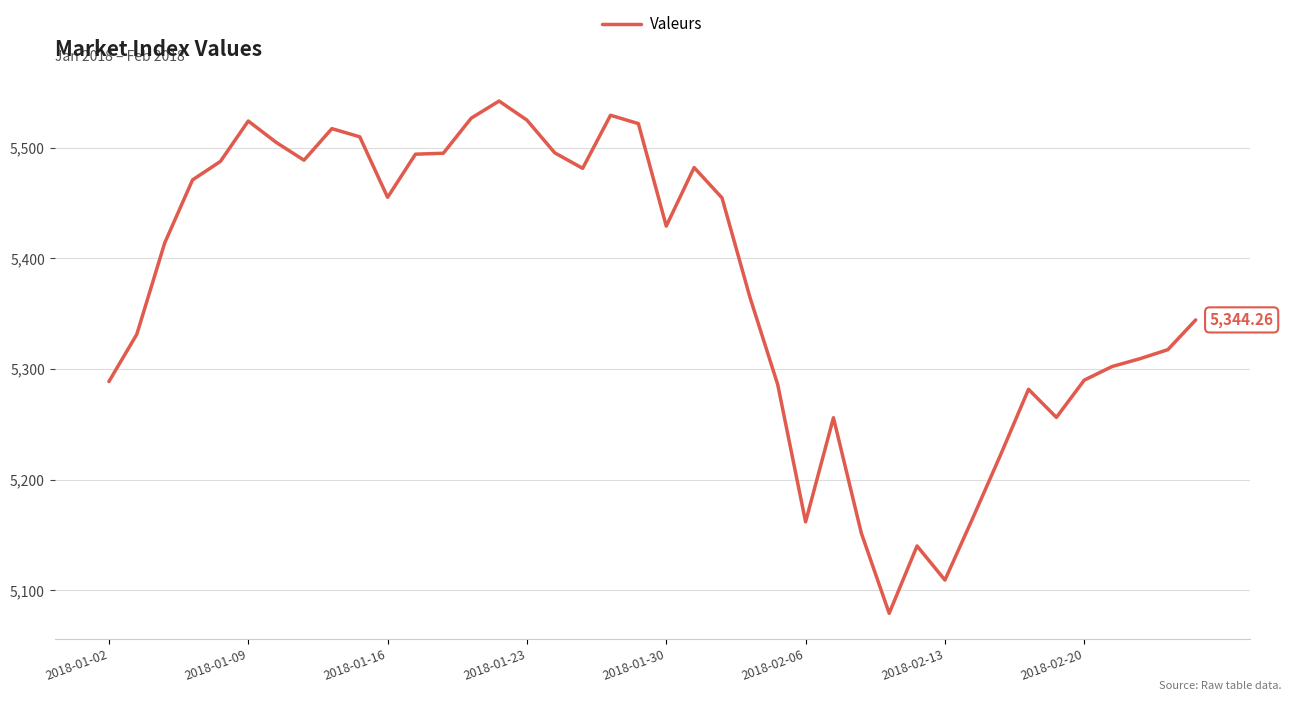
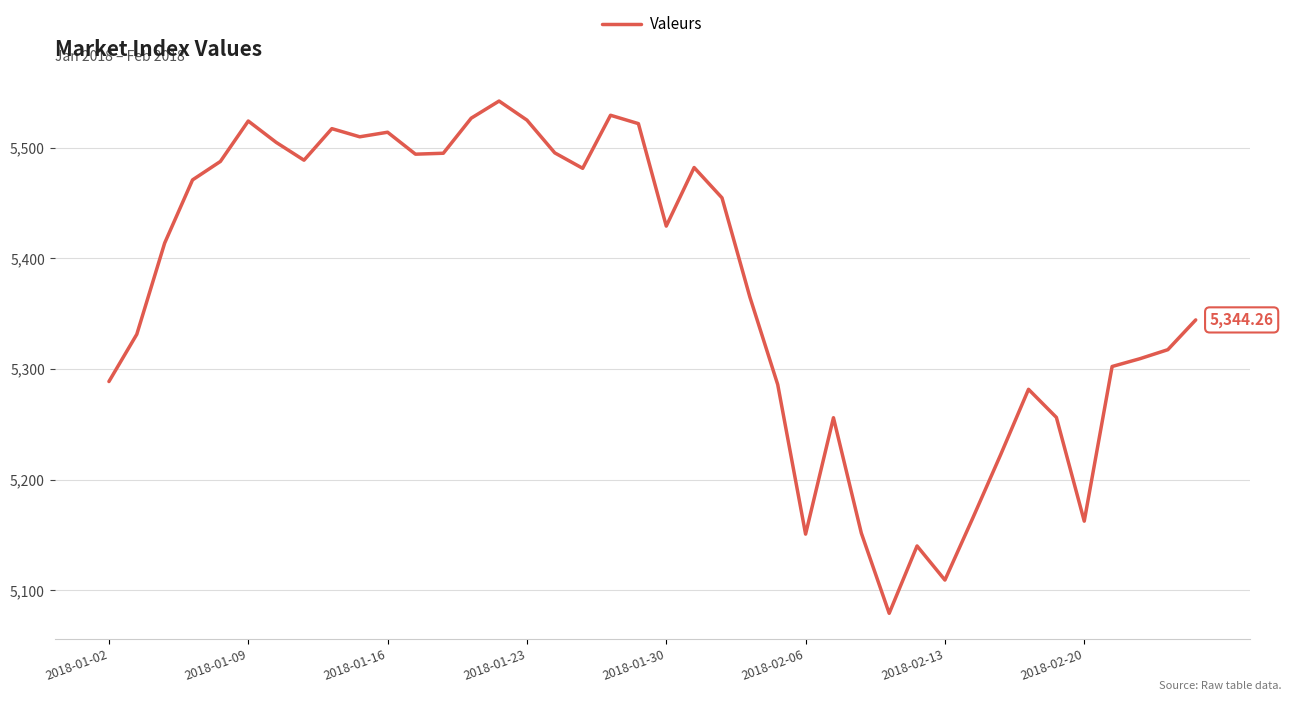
  {
    "2018-01-02": "5,289",
    "2018-01-09": "5,524",
-   "2018-01-16": "5,455",
+   "2018-01-16": "5,514",
    "2018-01-23": "5,525",
    "2018-01-30": "5,429",
-   "2018-02-06": "5,162",
+   "2018-02-06": "5,151",
    "2018-02-13": "5,109",
-   "2018-02-20": "5,290"
+   "2018-02-20": "5,162"
  }
